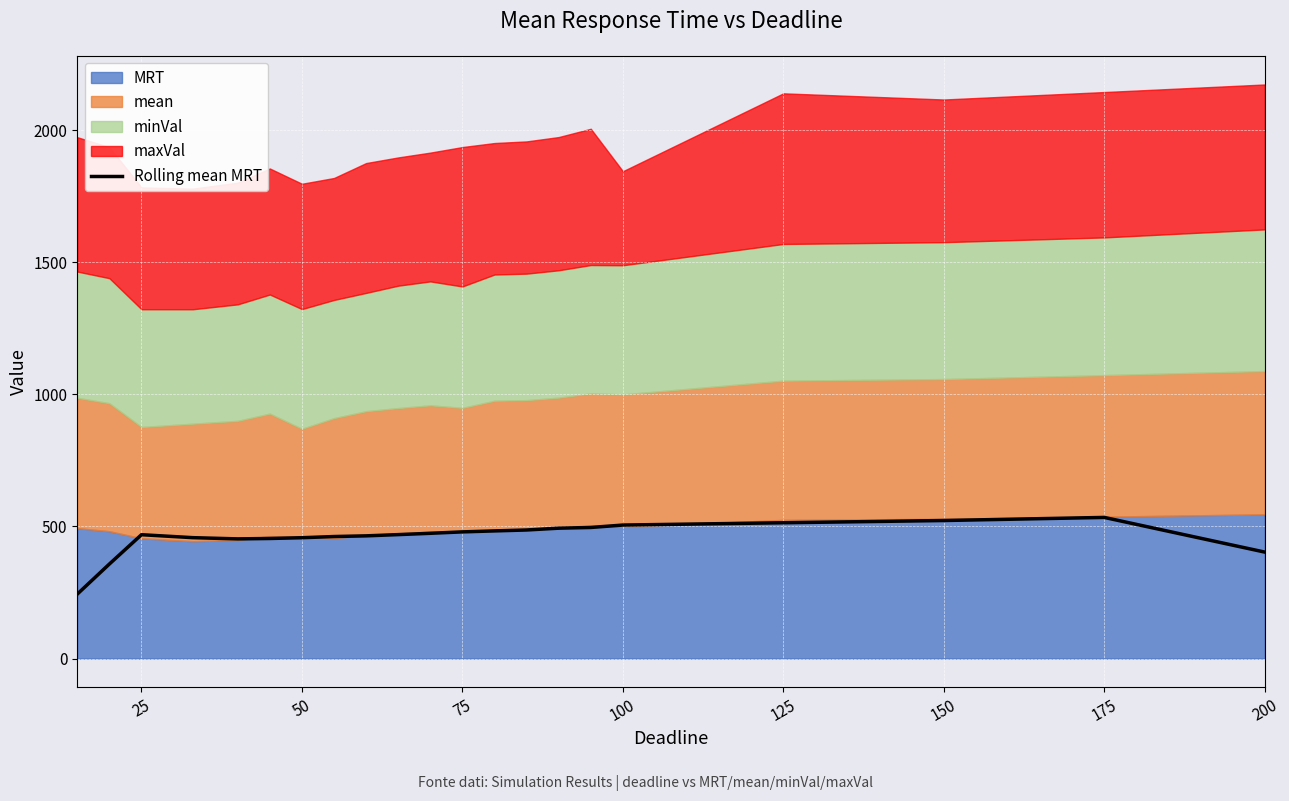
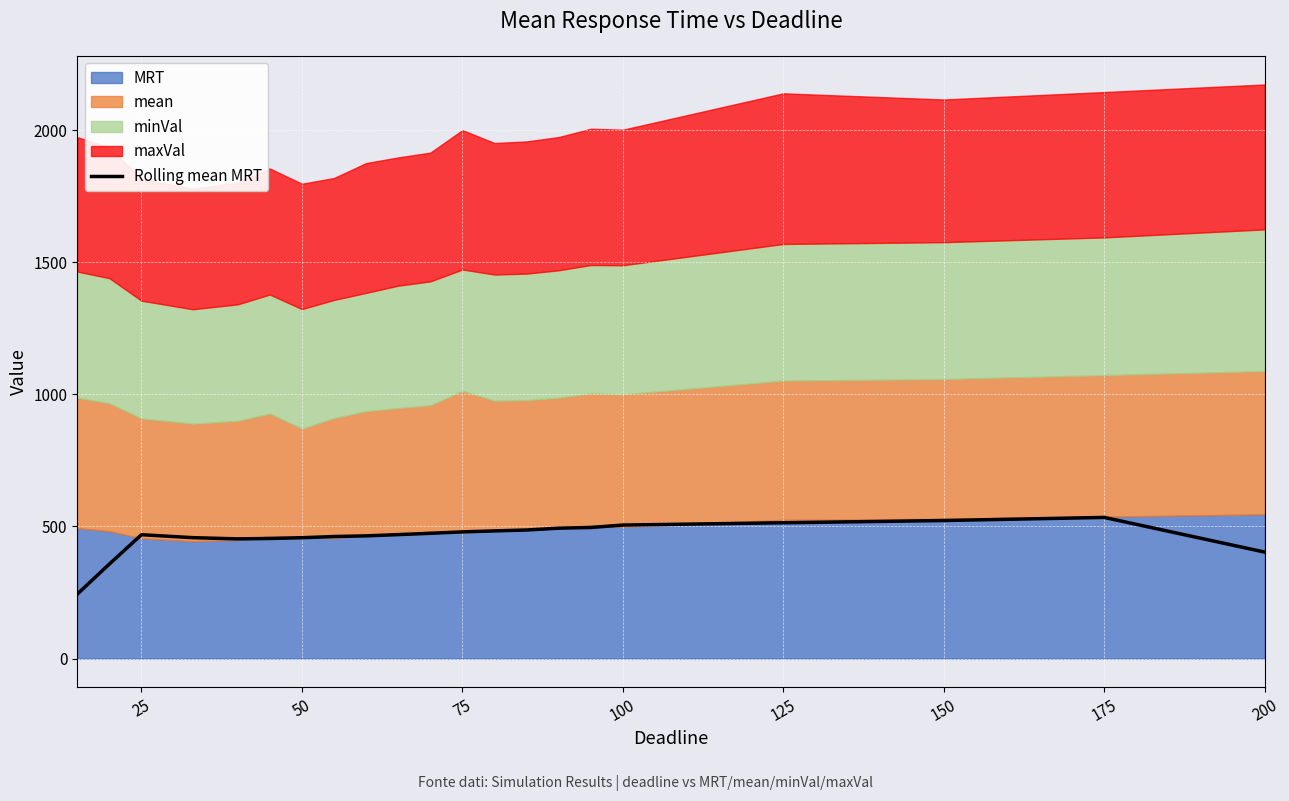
  {
    "Rolling mean MRT": {
      "25": 470,
      "125": 510,
      "200": 400
    },
    "MRT": {
      "25": 460,
      "125": 520,
      "200": 550
    },
    "mean": {
-     "25": 420,
+     "25": 450,
      "50": 410,
-     "75": 470,
+     "75": 540,
      "100": 500,
      "125": 530,
      "150": 530,
      "175": 540,
      "200": 540
    },
    "minVal": {
      "25": 450,
      "50": 450,
      "75": 460,
      "100": 490,
      "125": 520,
      "150": 520,
      "175": 520,
      "200": 540
    },
    "maxVal": {
      "50": 470,
      "75": 530,
-     "100": 360,
+     "100": 510,
      "125": 570,
      "150": 540,
      "175": 550,
      "200": 550
    }
  }
